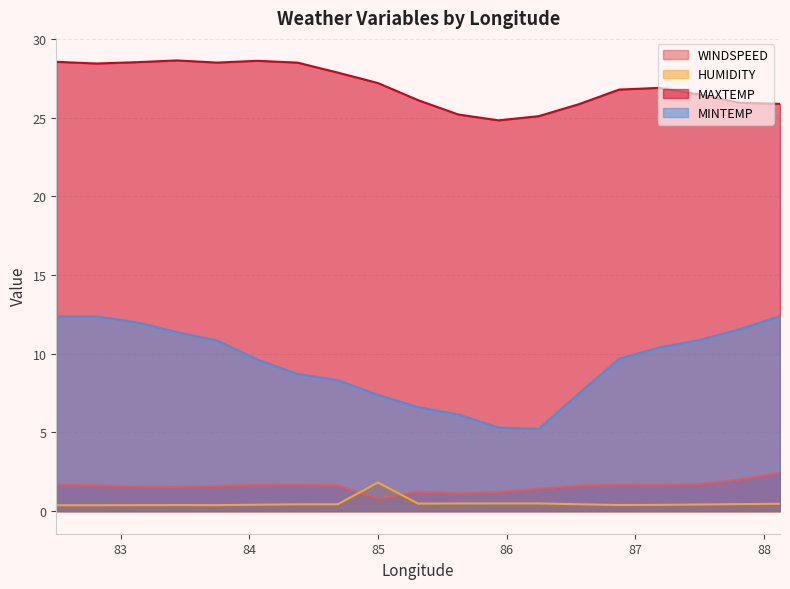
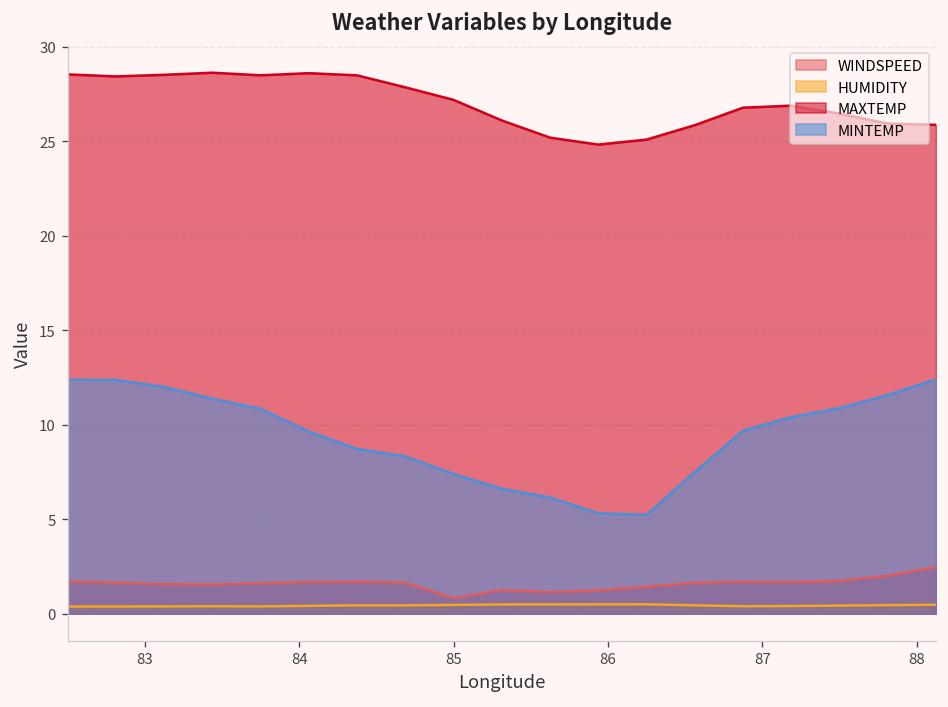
  {
    "WINDSPEED": {
      "85": 0.8
    },
    "HUMIDITY": {
-     "85": 1.8
+     "85": 0.5
    },
    "MAXTEMP": {
      "85": 27.2
    },
    "MINTEMP": {
      "85": 7.4
    }
  }
